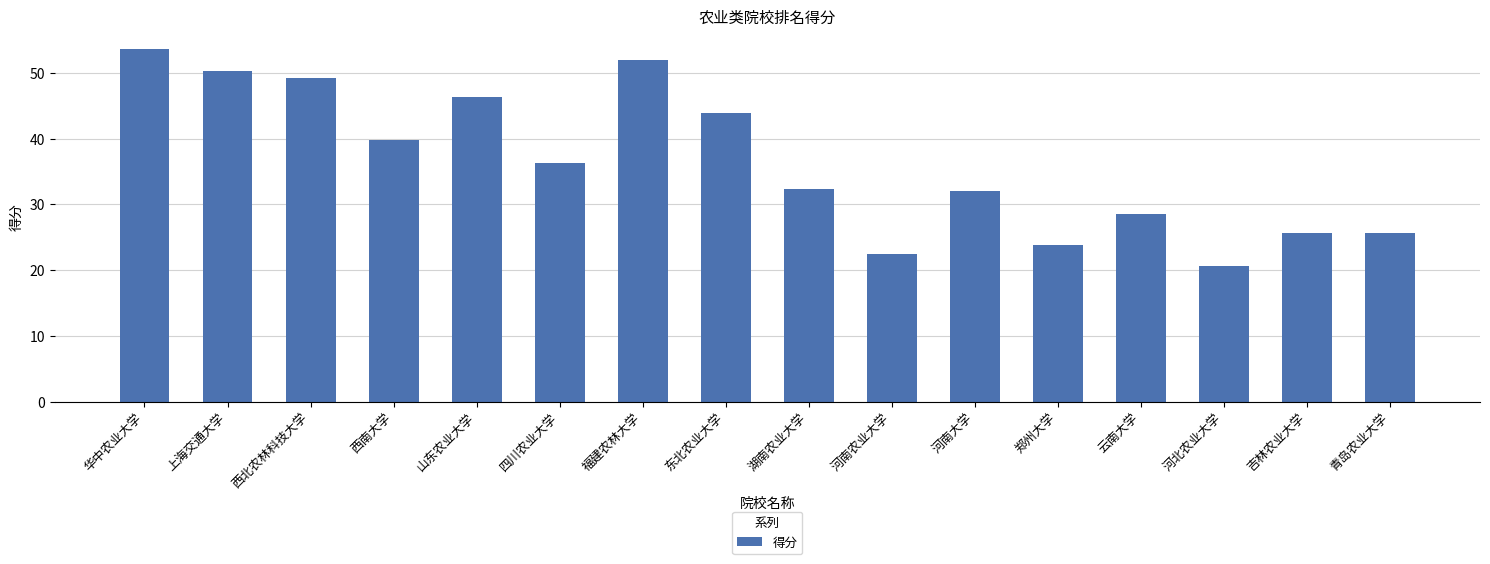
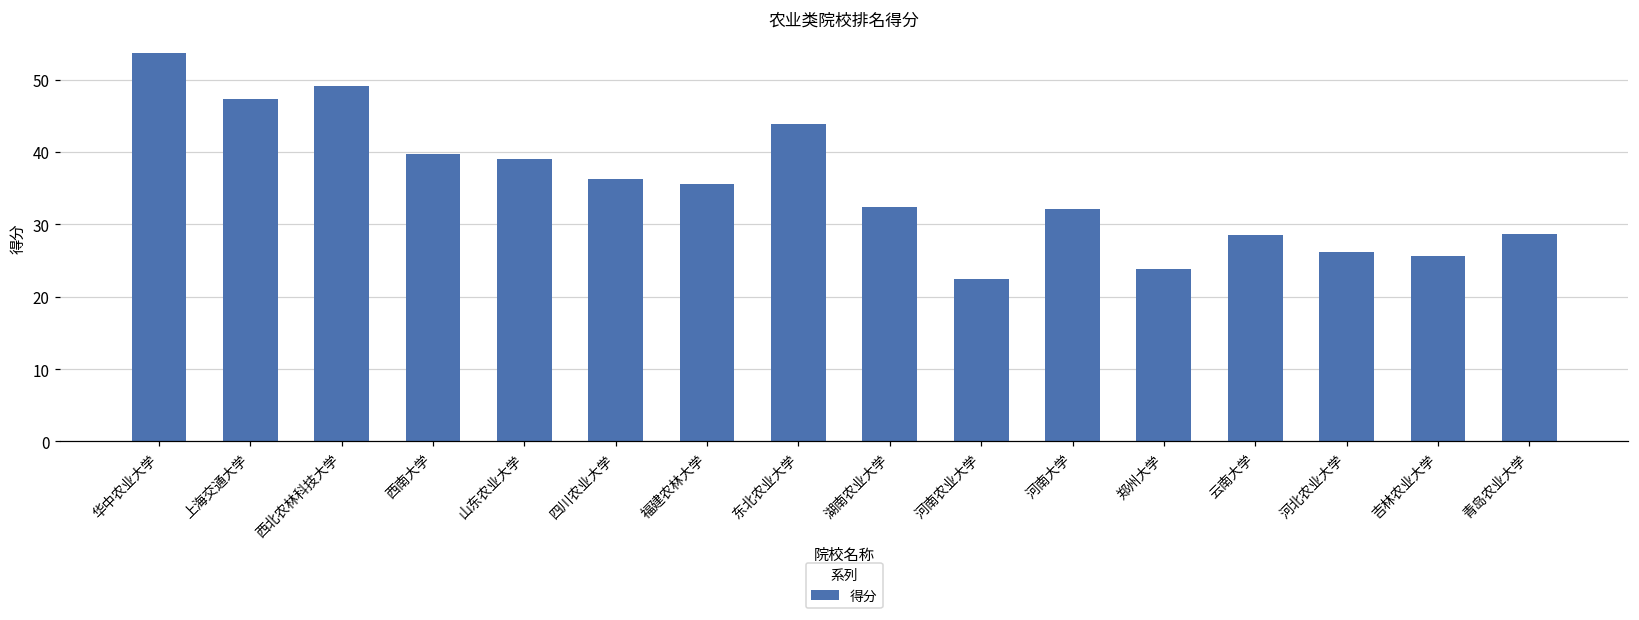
  {
    "华中农业大学": 54,
-   "上海交通大学": 50,
+   "上海交通大学": 47,
    "西北农林科技大学": 49,
    "西南大学": 40,
-   "山东农业大学": 46,
+   "山东农业大学": 39,
    "四川农业大学": 36,
-   "福建农林大学": 52,
+   "福建农林大学": 36,
    "东北农业大学": 44,
    "湖南农业大学": 32,
    "河南农业大学": 22,
    "河南大学": 32,
    "郑州大学": 24,
    "云南大学": 29,
-   "河北农业大学": 21,
+   "河北农业大学": 26,
    "吉林农业大学": 26,
-   "青岛农业大学": 26
+   "青岛农业大学": 29
  }
